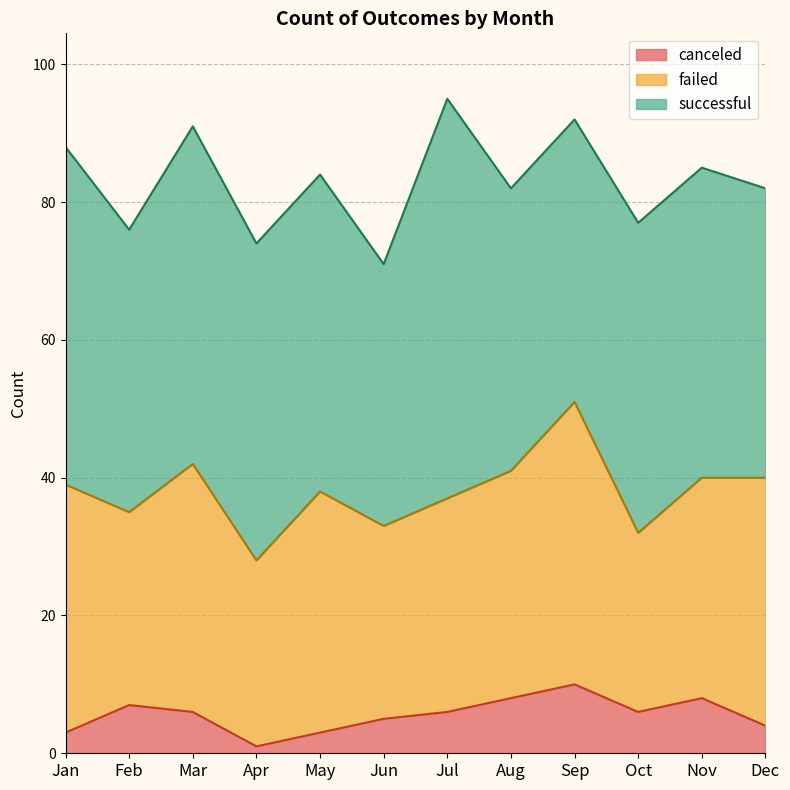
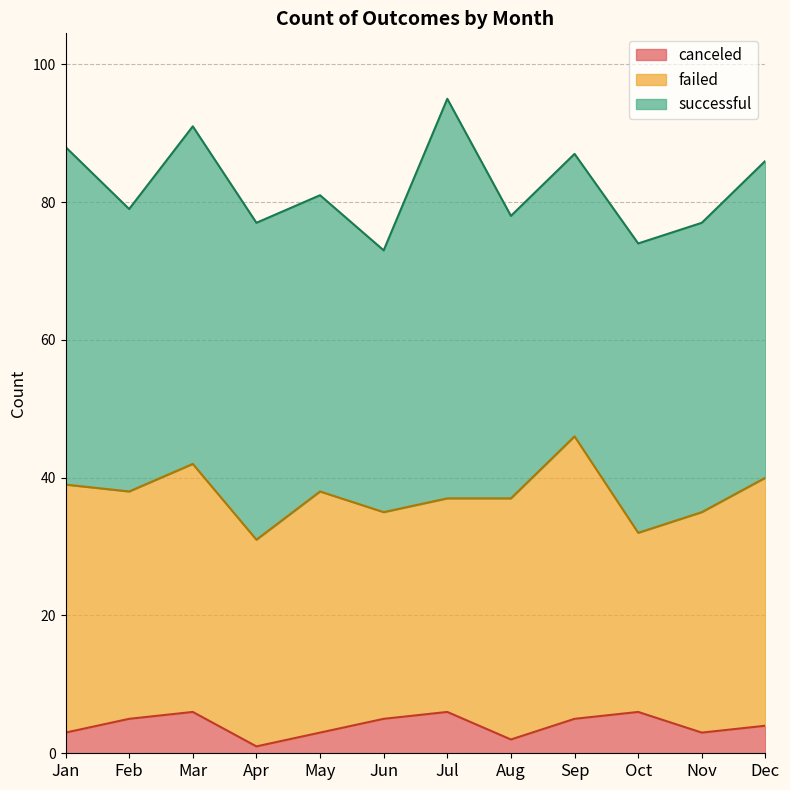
  {
    "canceled": {
      "Jan": 3,
-     "Feb": 7,
+     "Feb": 5,
      "Mar": 6,
      "Apr": 1,
      "May": 3,
      "Jun": 5,
      "Jul": 6,
-     "Aug": 8,
-     "Sep": 10,
+     "Aug": 2,
+     "Sep": 5,
      "Oct": 6,
-     "Nov": 8,
+     "Nov": 3,
      "Dec": 4
    },
    "failed": {
      "Jan": 36,
-     "Feb": 28,
+     "Feb": 33,
      "Mar": 36,
-     "Apr": 27,
+     "Apr": 30,
      "May": 35,
-     "Jun": 28,
+     "Jun": 30,
      "Jul": 31,
-     "Aug": 33,
+     "Aug": 35,
      "Sep": 41,
      "Oct": 26,
      "Nov": 32,
      "Dec": 36
    },
    "successful": {
      "Jan": 49,
      "Feb": 41,
      "Mar": 49,
      "Apr": 46,
-     "May": 46,
+     "May": 43,
      "Jun": 38,
      "Jul": 58,
      "Aug": 41,
      "Sep": 41,
-     "Oct": 45,
-     "Nov": 45,
-     "Dec": 42
+     "Oct": 42,
+     "Nov": 42,
+     "Dec": 46
    }
  }
